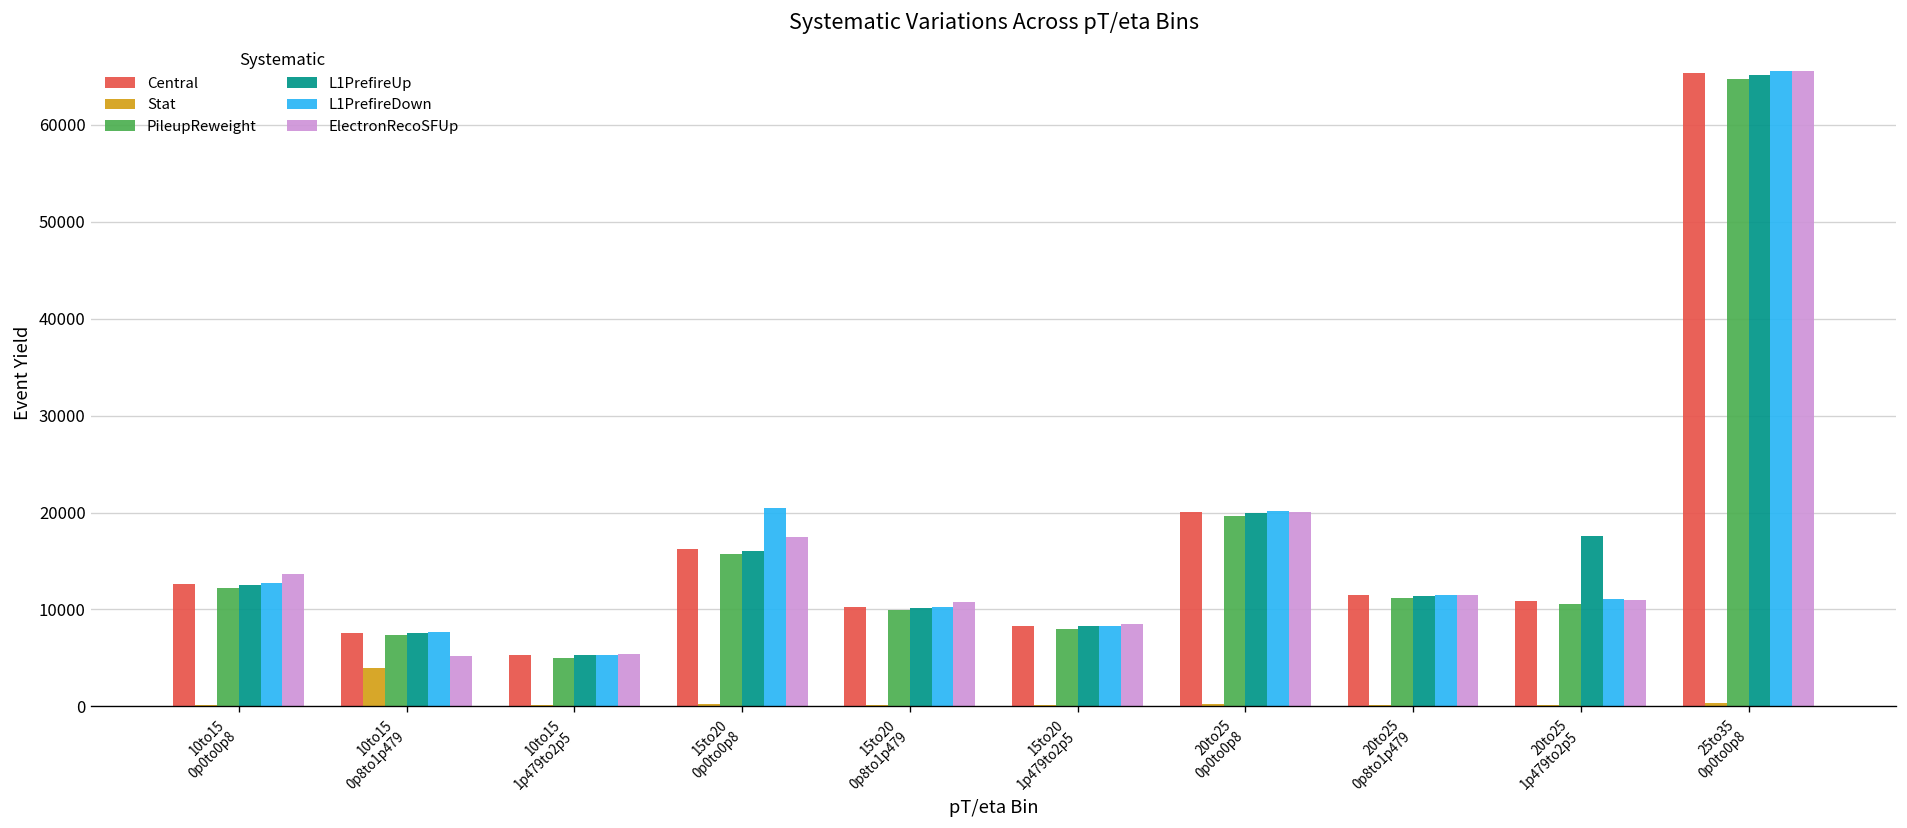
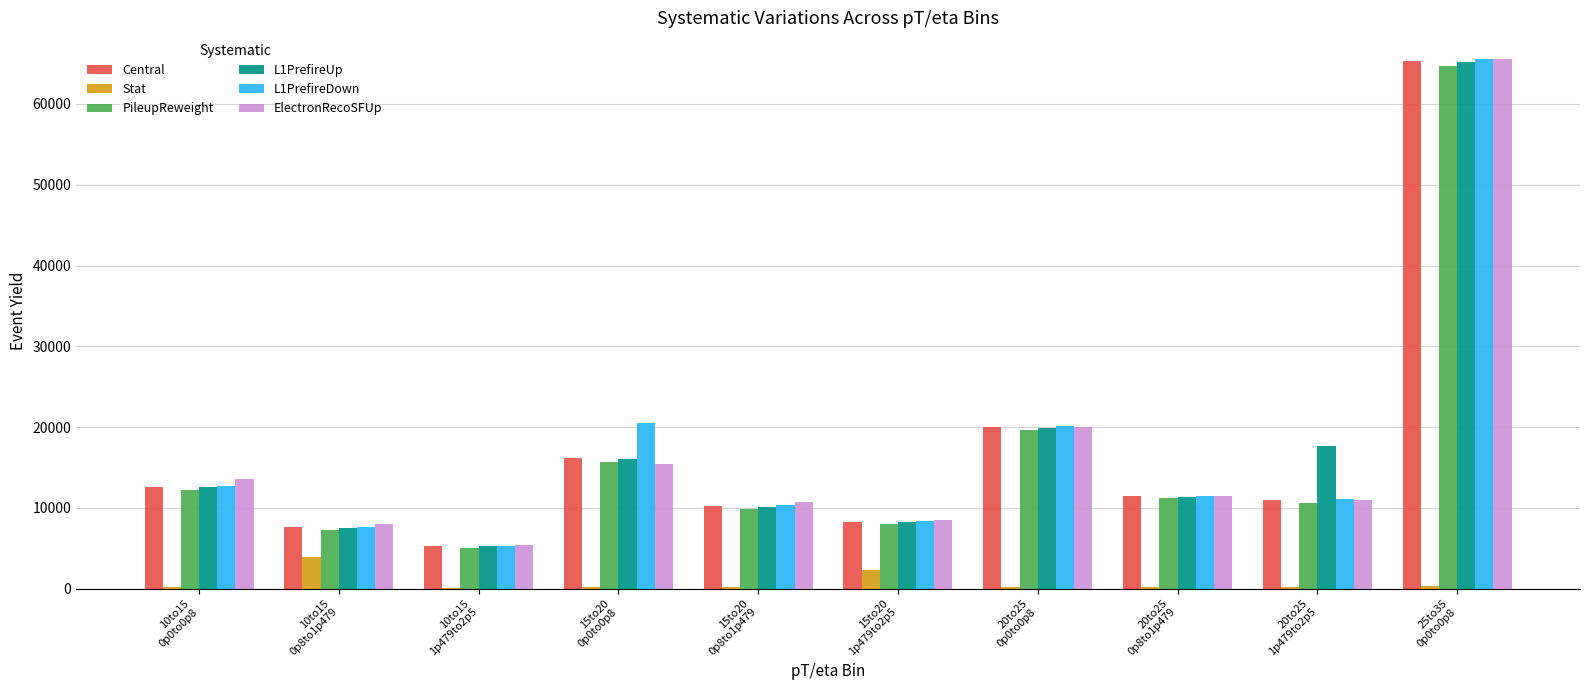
  {
    "Central": {
      "10to15 0p0to0p8": 13000,
      "10to15 0p8to1p479": 8000,
      "10to15 1p479to2p5": 5000,
      "15to20 0p0to0p8": 16000,
      "15to20 0p8to1p479": 10000,
      "15to20 1p479to2p5": 8000,
      "20to25 0p0to0p8": 20000,
      "20to25 0p8to1p479": 11000,
      "20to25 1p479to2p5": 11000,
      "25to35 0p0to0p8": 65000
    },
    "Stat": {
      "10to15 0p8to1p479": 4000,
-     "15to20 1p479to2p5": 0,
+     "15to20 1p479to2p5": 2000,
      "25to35 0p0to0p8": 0
    },
    "PileupReweight": {
      "10to15 0p0to0p8": 12000,
      "10to15 0p8to1p479": 7000,
      "10to15 1p479to2p5": 5000,
      "15to20 0p0to0p8": 16000,
      "15to20 0p8to1p479": 10000,
      "15to20 1p479to2p5": 8000,
      "20to25 0p0to0p8": 20000,
      "20to25 0p8to1p479": 11000,
      "20to25 1p479to2p5": 11000,
      "25to35 0p0to0p8": 65000
    },
    "L1PrefireUp": {
      "10to15 0p0to0p8": 13000,
      "10to15 0p8to1p479": 8000,
      "10to15 1p479to2p5": 5000,
      "15to20 0p0to0p8": 16000,
      "15to20 0p8to1p479": 10000,
      "15to20 1p479to2p5": 8000,
      "20to25 0p0to0p8": 20000,
      "20to25 0p8to1p479": 11000,
      "20to25 1p479to2p5": 18000,
      "25to35 0p0to0p8": 65000
    },
    "L1PrefireDown": {
      "10to15 0p0to0p8": 13000,
      "10to15 0p8to1p479": 8000,
      "10to15 1p479to2p5": 5000,
      "15to20 0p0to0p8": 20000,
      "15to20 0p8to1p479": 10000,
      "15to20 1p479to2p5": 8000,
      "20to25 0p0to0p8": 20000,
      "20to25 0p8to1p479": 12000,
      "20to25 1p479to2p5": 11000,
      "25to35 0p0to0p8": 66000
    },
    "ElectronRecoSFUp": {
      "10to15 0p0to0p8": 14000,
-     "10to15 0p8to1p479": 5000,
+     "10to15 0p8to1p479": 8000,
      "10to15 1p479to2p5": 5000,
-     "15to20 0p0to0p8": 17000,
+     "15to20 0p0to0p8": 15000,
      "15to20 0p8to1p479": 11000,
      "15to20 1p479to2p5": 8000,
      "20to25 0p0to0p8": 20000,
      "20to25 0p8to1p479": 11000,
      "20to25 1p479to2p5": 11000,
      "25to35 0p0to0p8": 66000
    }
  }
